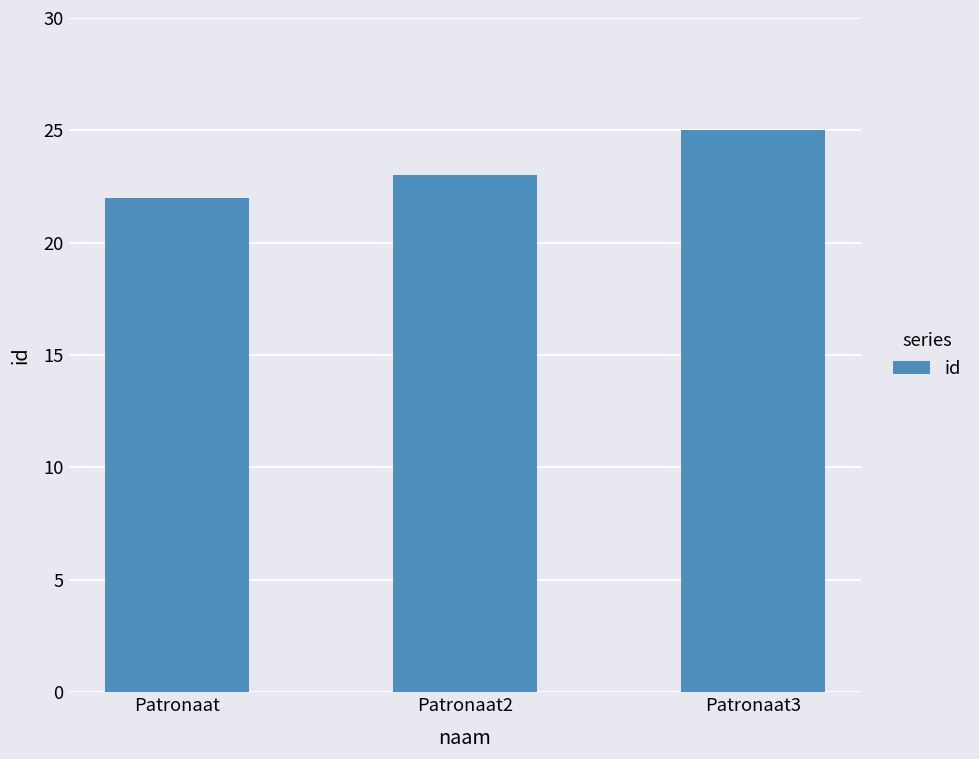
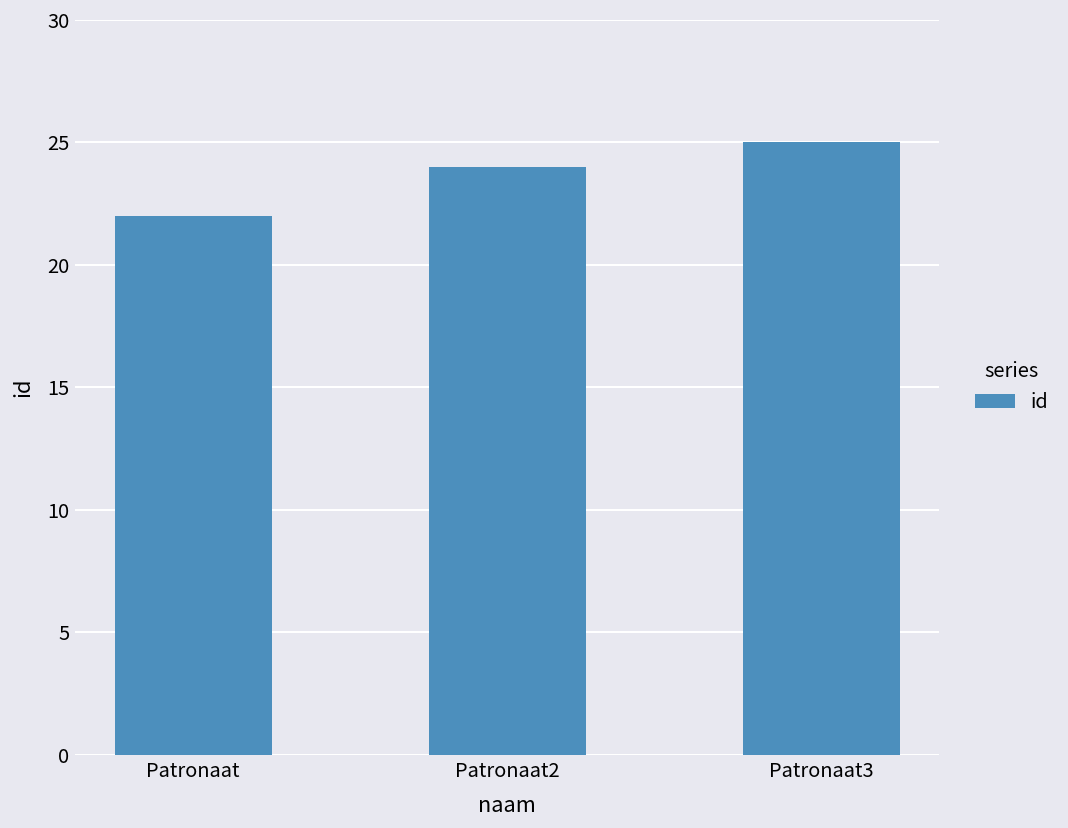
  {
    "Patronaat": 22,
-   "Patronaat2": 23,
+   "Patronaat2": 24,
    "Patronaat3": 25
  }
